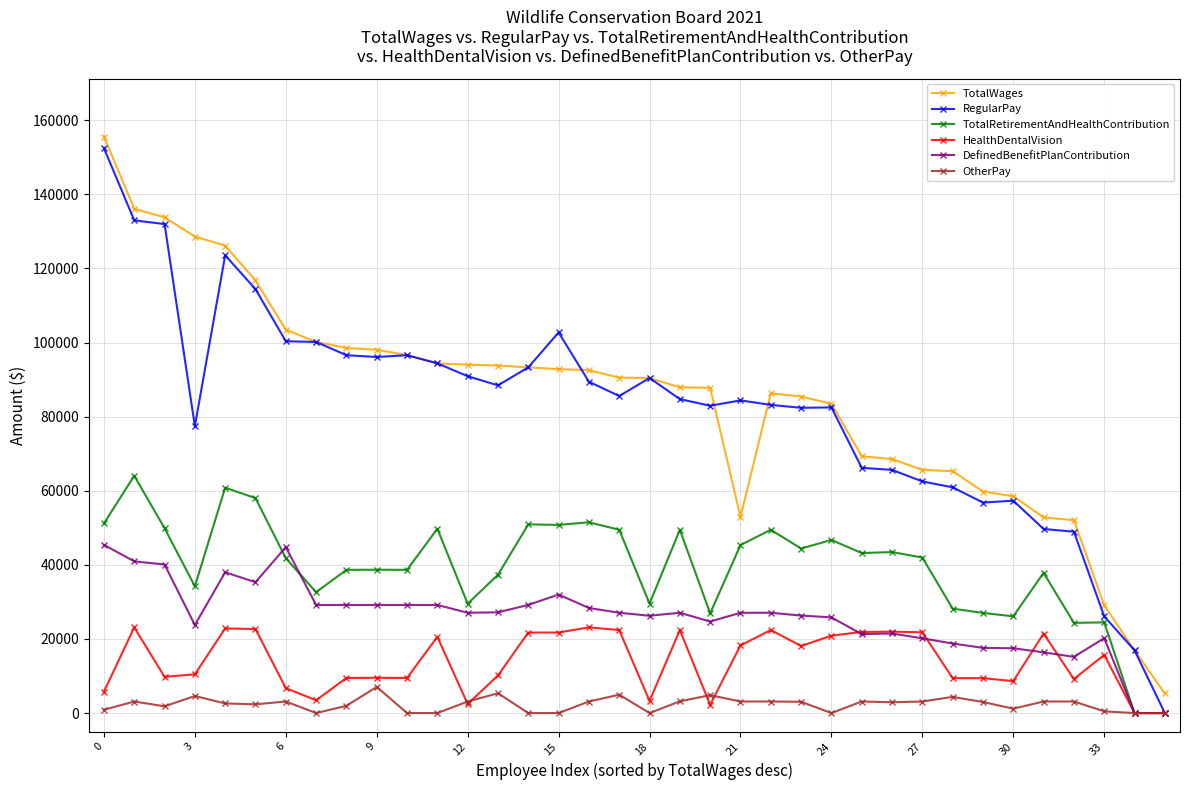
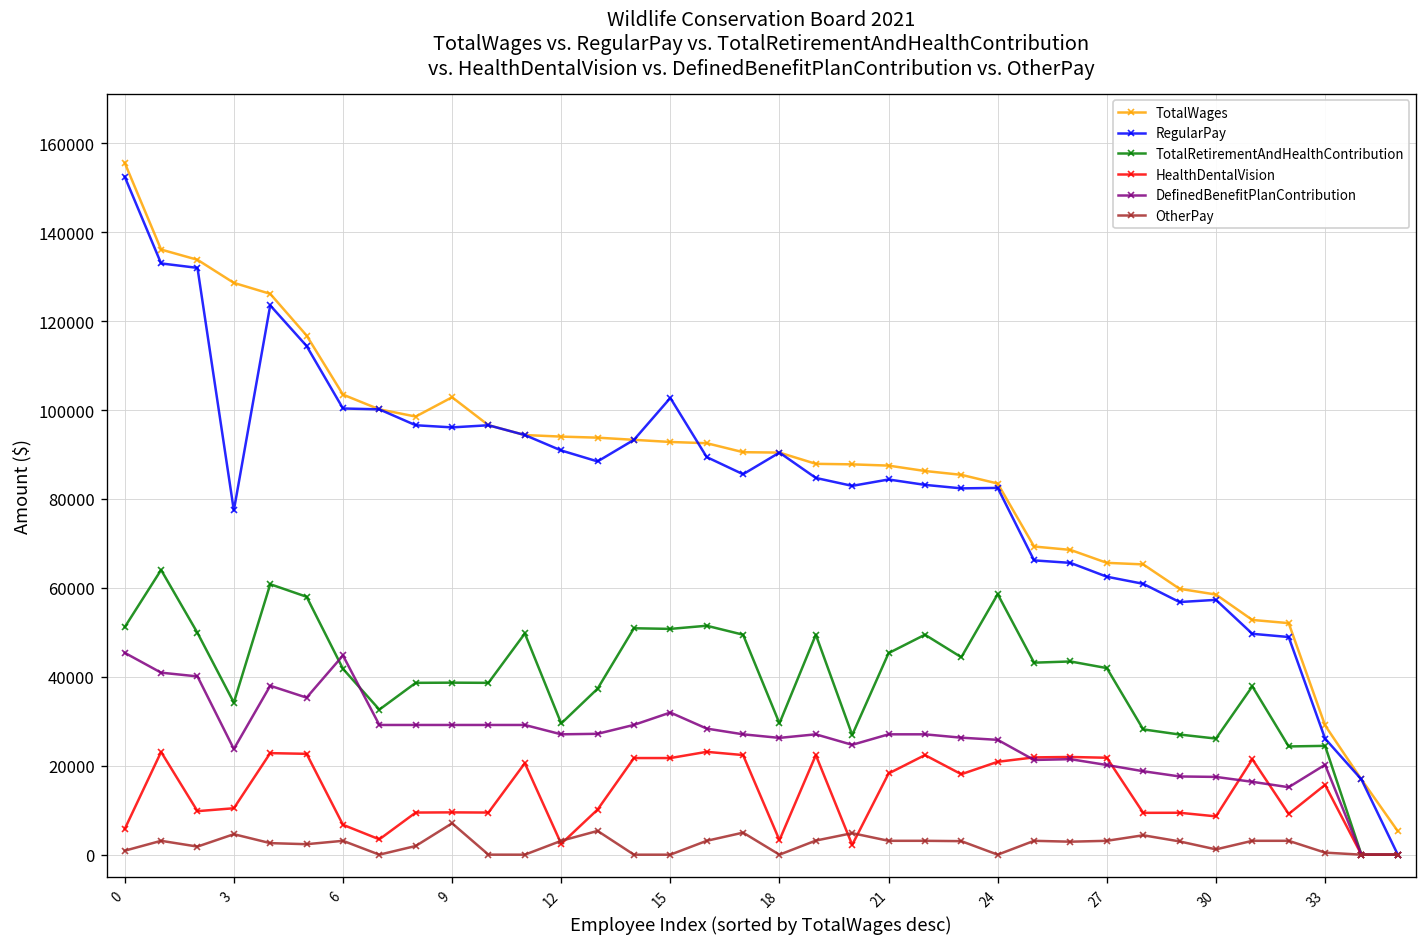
  {
    "TotalWages": {
      "0": 156000,
      "3": 129000,
      "6": 103000,
-     "9": 98000,
+     "9": 103000,
      "12": 94000,
      "15": 93000,
-     "21": 53000,
+     "21": 88000,
      "24": 83000,
      "27": 66000,
      "30": 59000,
      "33": 29000
    },
    "RegularPay": {
      "0": 152000,
      "3": 77000,
      "6": 100000,
      "9": 96000,
      "12": 91000,
      "15": 103000,
      "21": 84000,
      "24": 82000,
      "27": 63000,
      "30": 57000,
      "33": 26000
    },
    "TotalRetirementAndHealthContribution": {
      "0": 51000,
      "3": 34000,
      "6": 42000,
      "9": 39000,
      "12": 30000,
      "15": 51000,
      "18": 30000,
      "21": 45000,
-     "24": 47000,
+     "24": 59000,
      "27": 42000,
      "30": 26000,
      "33": 24000
    },
    "HealthDentalVision": {
      "0": 6000,
      "3": 10000,
      "6": 7000,
      "9": 10000,
      "15": 22000,
      "18": 3000,
      "21": 18000,
      "24": 21000,
      "27": 22000,
      "30": 9000,
      "33": 16000
    },
    "DefinedBenefitPlanContribution": {
      "0": 45000,
      "3": 24000,
      "6": 45000,
      "9": 29000,
      "12": 27000,
      "15": 32000,
      "18": 26000,
      "21": 27000,
      "24": 26000,
      "27": 20000,
      "30": 17000,
      "33": 20000
    },
    "OtherPay": {
      "0": 1000,
      "3": 5000,
      "6": 3000,
      "9": 7000,
      "15": 0,
      "18": 0,
      "21": 3000,
      "24": 0,
      "27": 3000,
      "30": 1000,
      "33": 0
    }
  }
